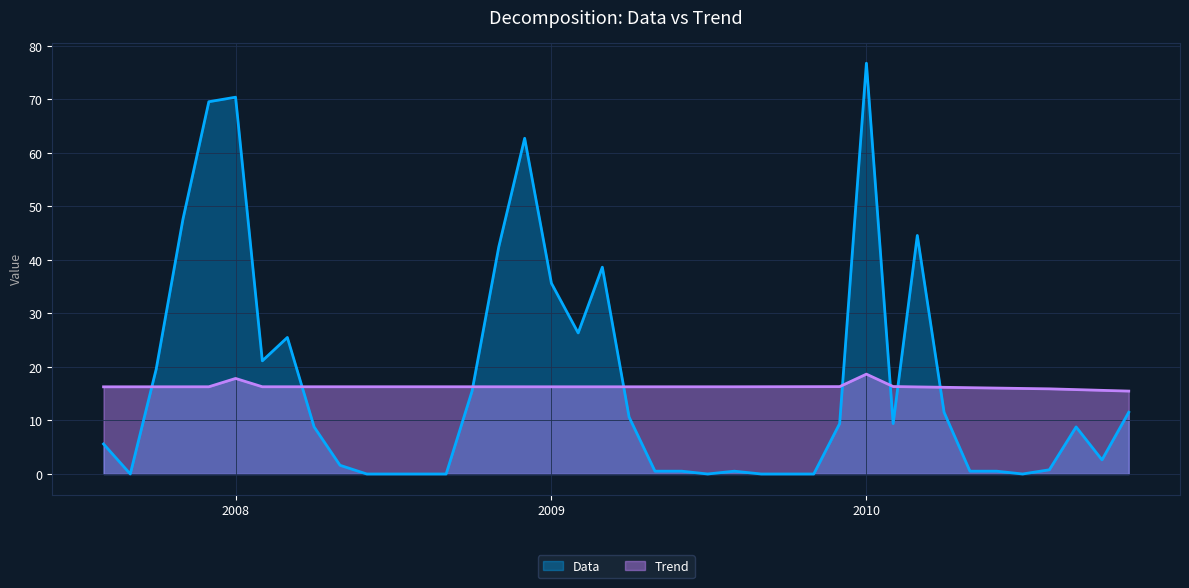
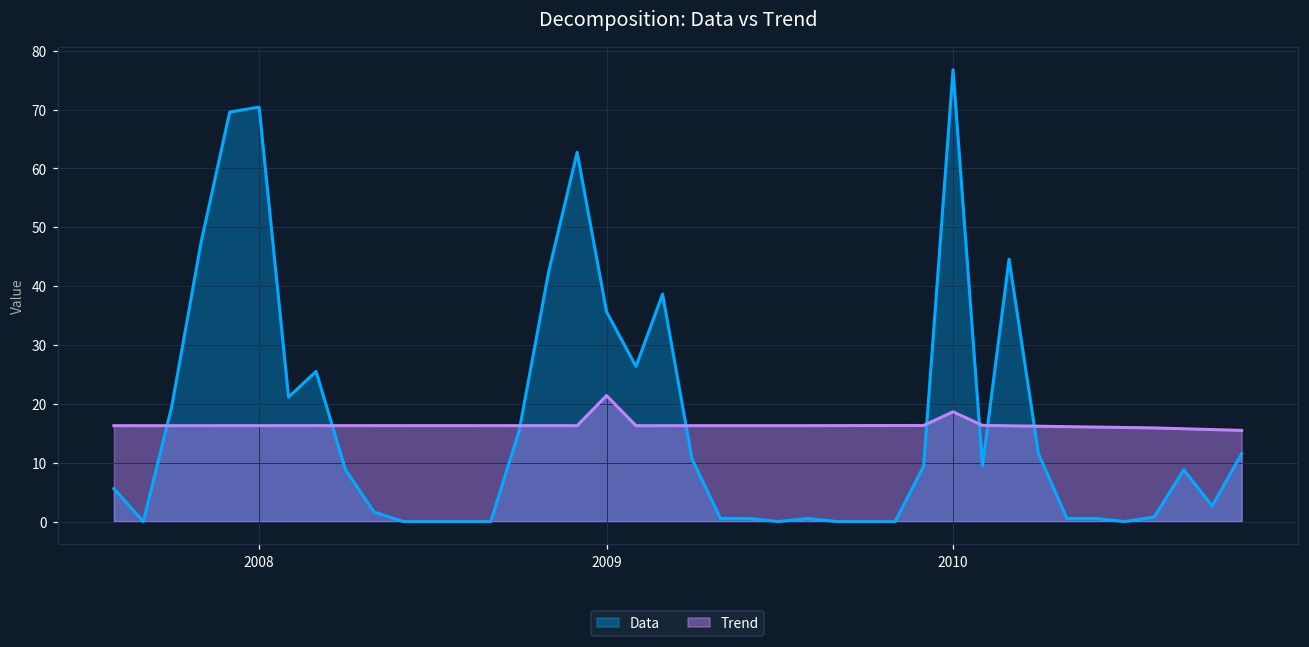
  {
    "Data": {
      "2008": 70,
      "2009": 36,
      "2010": 77
    },
    "Trend": {
-     "2008": 18,
-     "2009": 16,
+     "2008": 16,
+     "2009": 21,
      "2010": 19
    }
  }
